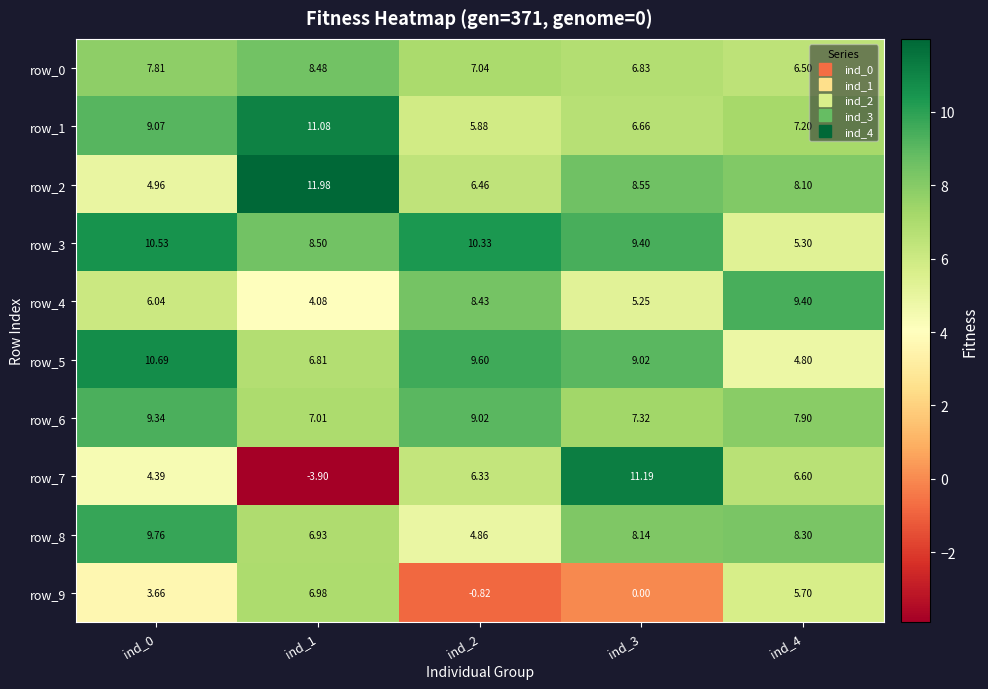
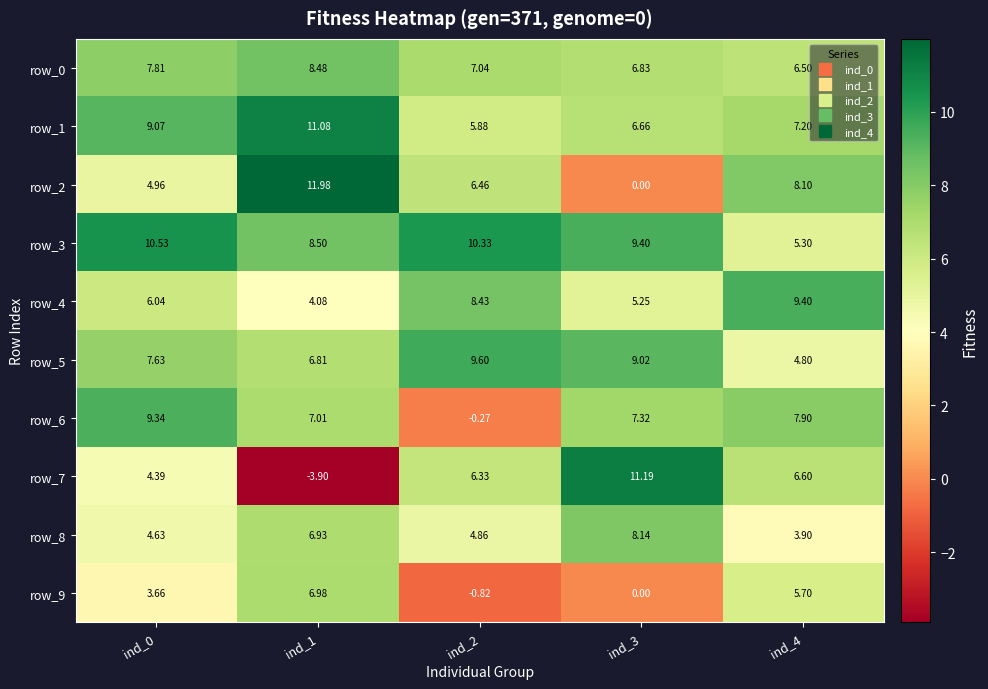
  {
    "row_0": {
      "ind_0": 7.81,
      "ind_1": 8.48,
      "ind_2": 7.04,
      "ind_3": 6.83
    },
    "row_1": {
      "ind_0": 9.07,
      "ind_1": 11.08,
      "ind_2": 5.88,
      "ind_3": 6.66
    },
    "row_2": {
      "ind_0": 4.96,
      "ind_1": 11.98,
      "ind_2": 6.46,
-     "ind_3": 8.55,
+     "ind_3": 0.00,
      "ind_4": 8.10
    },
    "row_3": {
      "ind_0": 10.53,
      "ind_1": 8.50,
      "ind_2": 10.33,
      "ind_3": 9.40,
      "ind_4": 5.30
    },
    "row_4": {
      "ind_0": 6.04,
      "ind_1": 4.08,
      "ind_2": 8.43,
      "ind_3": 5.25,
      "ind_4": 9.40
    },
    "row_5": {
-     "ind_0": 10.69,
+     "ind_0": 7.63,
      "ind_1": 6.81,
      "ind_2": 9.60,
      "ind_3": 9.02,
      "ind_4": 4.80
    },
    "row_6": {
      "ind_0": 9.34,
      "ind_1": 7.01,
-     "ind_2": 9.02,
+     "ind_2": -0.27,
      "ind_3": 7.32,
      "ind_4": 7.90
    },
    "row_7": {
      "ind_0": 4.39,
      "ind_1": -3.90,
      "ind_2": 6.33,
      "ind_3": 11.19,
      "ind_4": 6.60
    },
    "row_8": {
-     "ind_0": 9.76,
+     "ind_0": 4.63,
      "ind_1": 6.93,
      "ind_2": 4.86,
      "ind_3": 8.14,
-     "ind_4": 8.30
+     "ind_4": 3.90
    },
    "row_9": {
      "ind_0": 3.66,
      "ind_1": 6.98,
      "ind_2": -0.82,
      "ind_3": 0.00,
      "ind_4": 5.70
    }
  }
